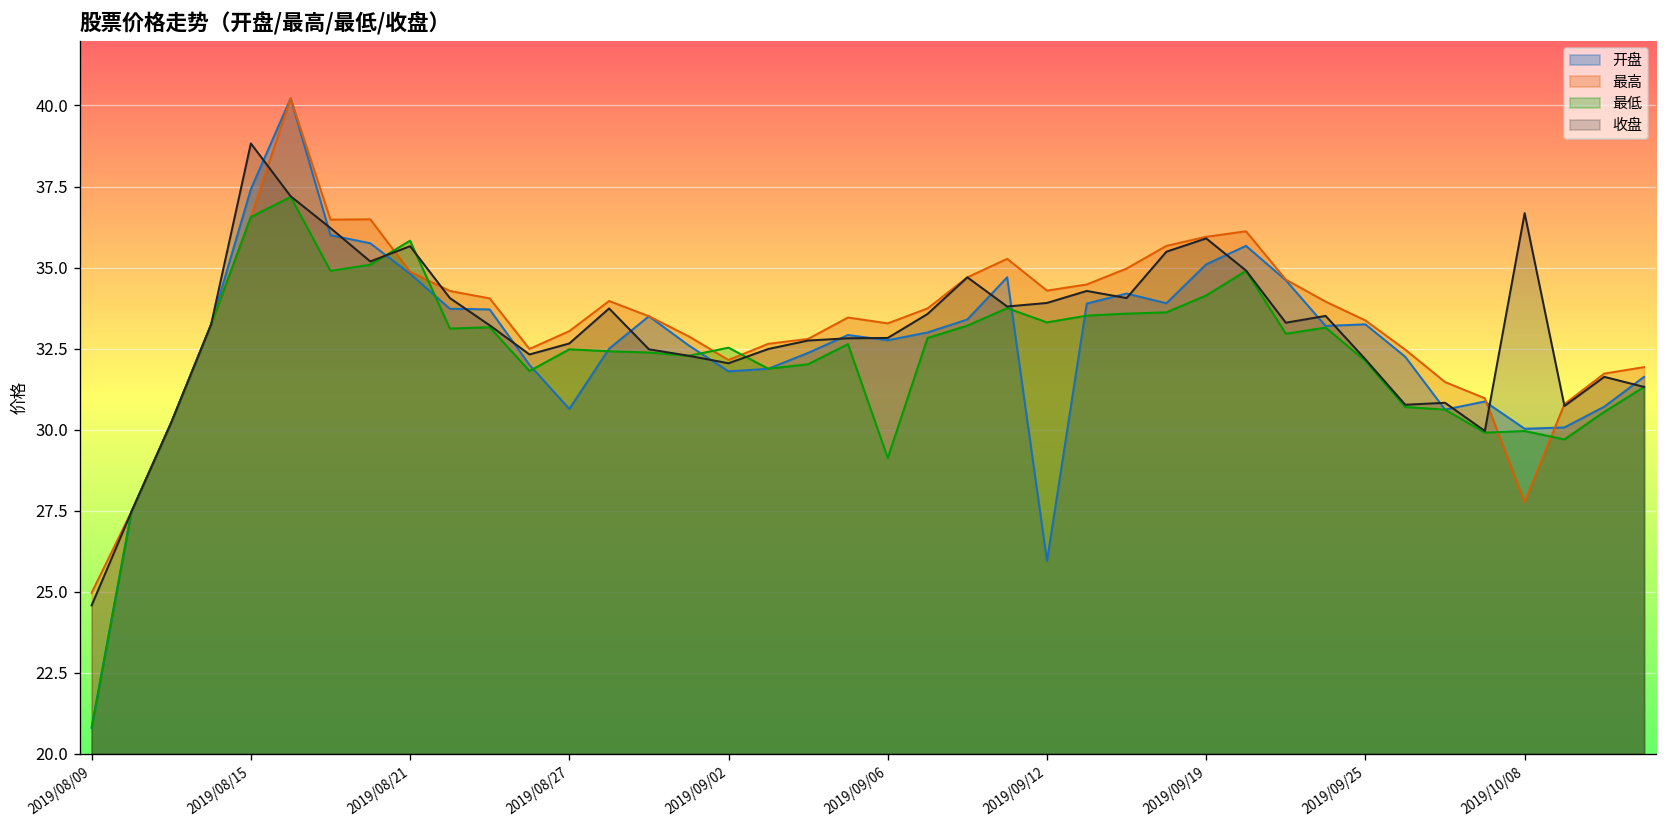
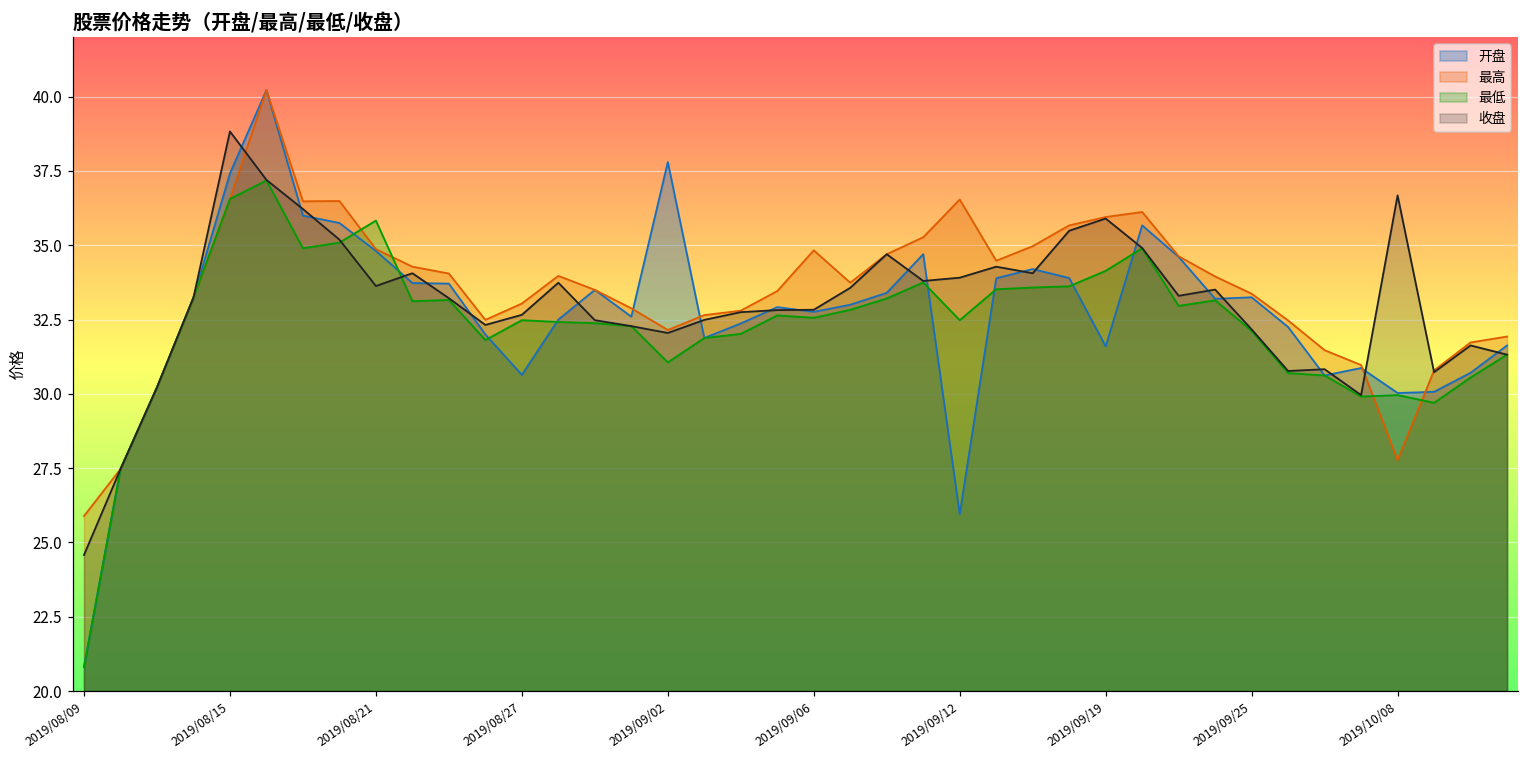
  {
    "开盘": {
      "2019/08/15": 37.4,
      "2019/08/27": 30.6,
-     "2019/09/02": 31.8,
+     "2019/09/02": 37.8,
      "2019/09/12": 26.0,
-     "2019/09/19": 35.1,
+     "2019/09/19": 31.6,
      "2019/09/25": 33.3
    },
    "最高": {
-     "2019/08/09": 25.0,
+     "2019/08/09": 25.9,
      "2019/08/27": 33.0,
      "2019/09/02": 32.2,
-     "2019/09/06": 33.3,
-     "2019/09/12": 34.3,
+     "2019/09/06": 34.8,
+     "2019/09/12": 36.5,
      "2019/09/25": 33.4,
      "2019/10/08": 27.8
    },
    "最低": {
      "2019/08/21": 35.8,
      "2019/08/27": 32.5,
-     "2019/09/02": 32.5,
-     "2019/09/06": 29.1,
-     "2019/09/12": 33.3,
+     "2019/09/02": 31.1,
+     "2019/09/06": 32.6,
+     "2019/09/12": 32.5,
      "2019/09/19": 34.1
    },
    "收盘": {
      "2019/08/09": 24.6,
      "2019/08/15": 38.8,
-     "2019/08/21": 35.7,
+     "2019/08/21": 33.6,
      "2019/08/27": 32.7,
      "2019/09/02": 32.1,
      "2019/09/12": 33.9,
      "2019/10/08": 36.7
    }
  }
